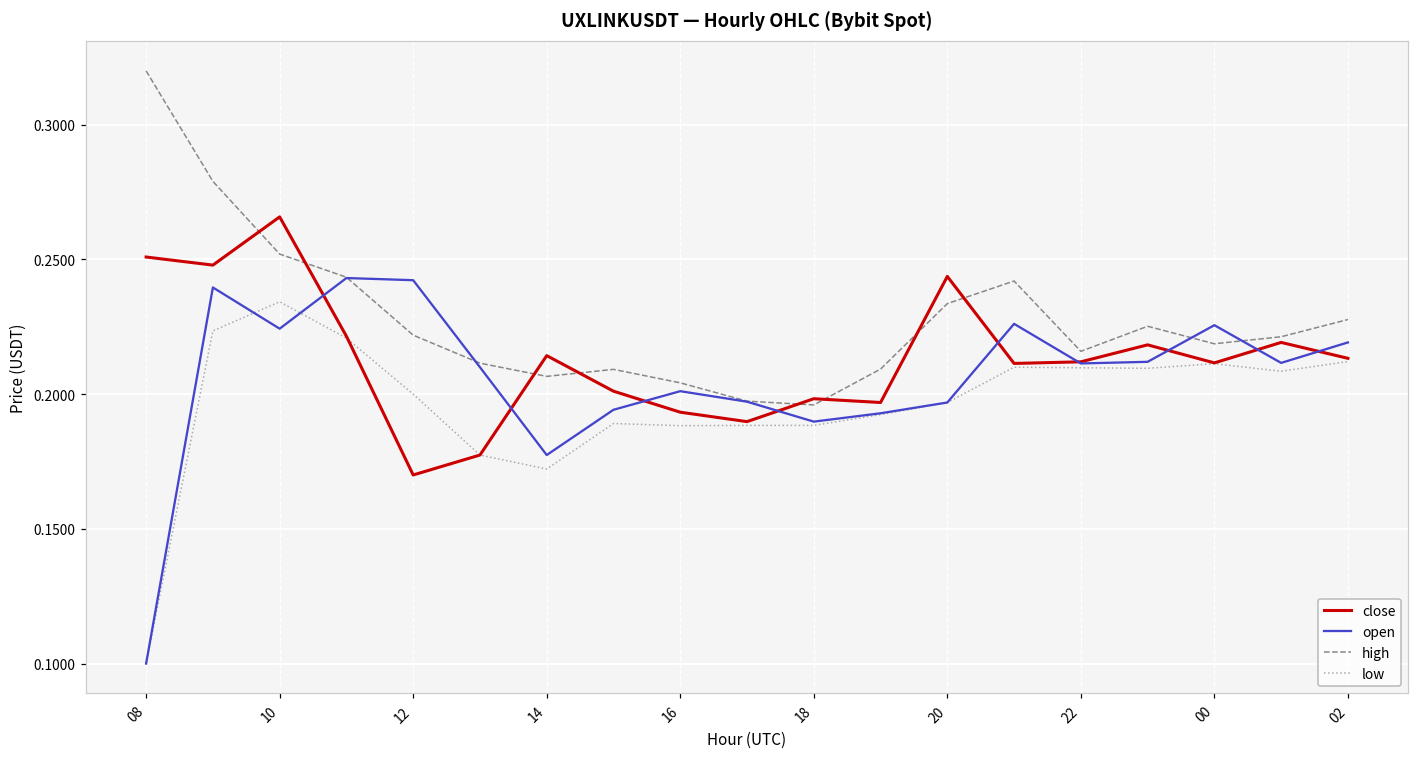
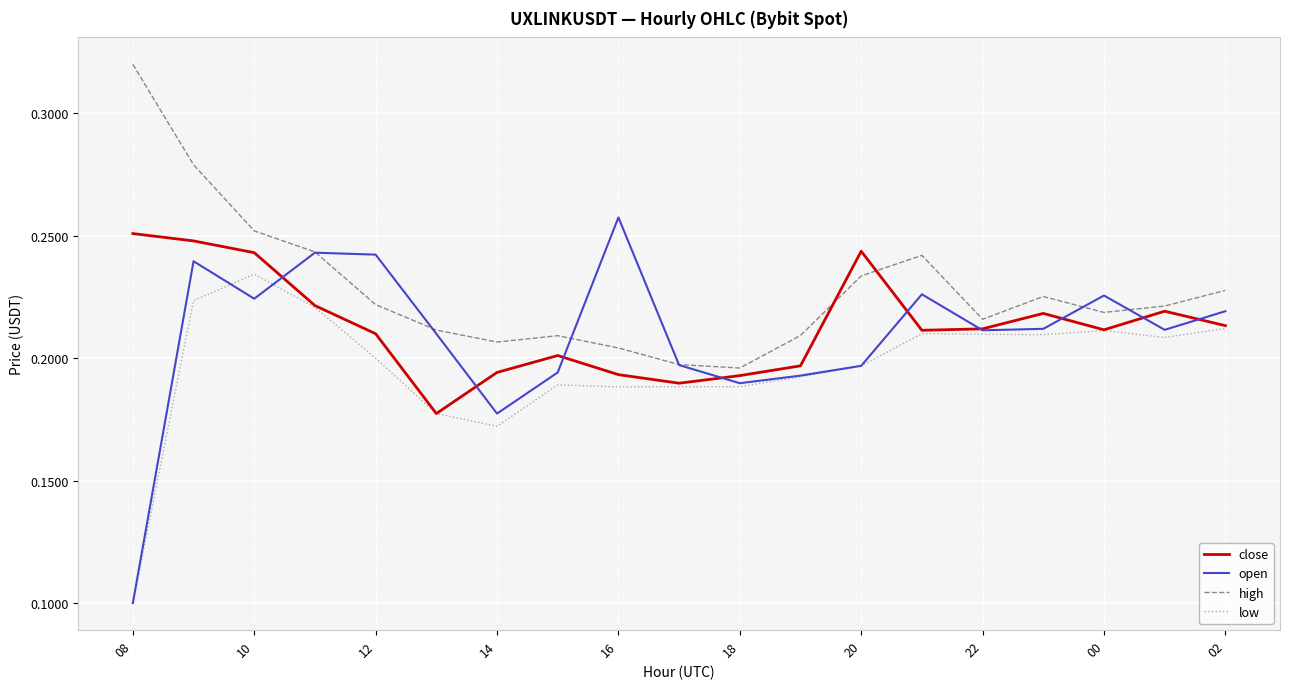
  {
    "close": {
      "08": 0.251,
-     "10": 0.266,
-     "12": 0.17,
-     "14": 0.214,
+     "10": 0.243,
+     "12": 0.21,
+     "14": 0.194,
      "16": 0.193,
-     "18": 0.198,
+     "18": 0.193,
      "20": 0.244,
      "02": 0.213
    },
    "open": {
      "10": 0.224,
      "12": 0.242,
      "14": 0.177,
-     "16": 0.201,
+     "16": 0.258,
      "18": 0.190,
      "00": 0.226,
      "02": 0.219
    }
  }
